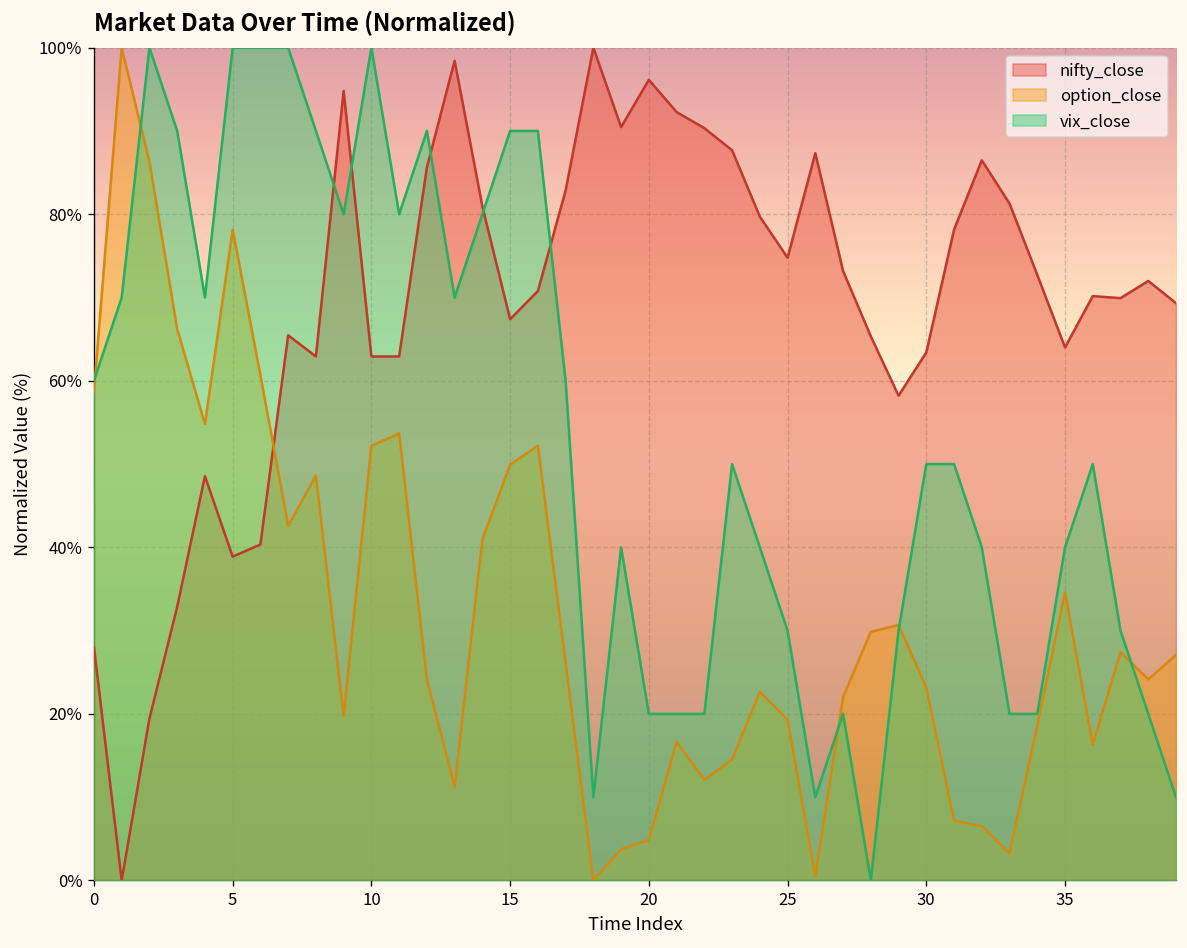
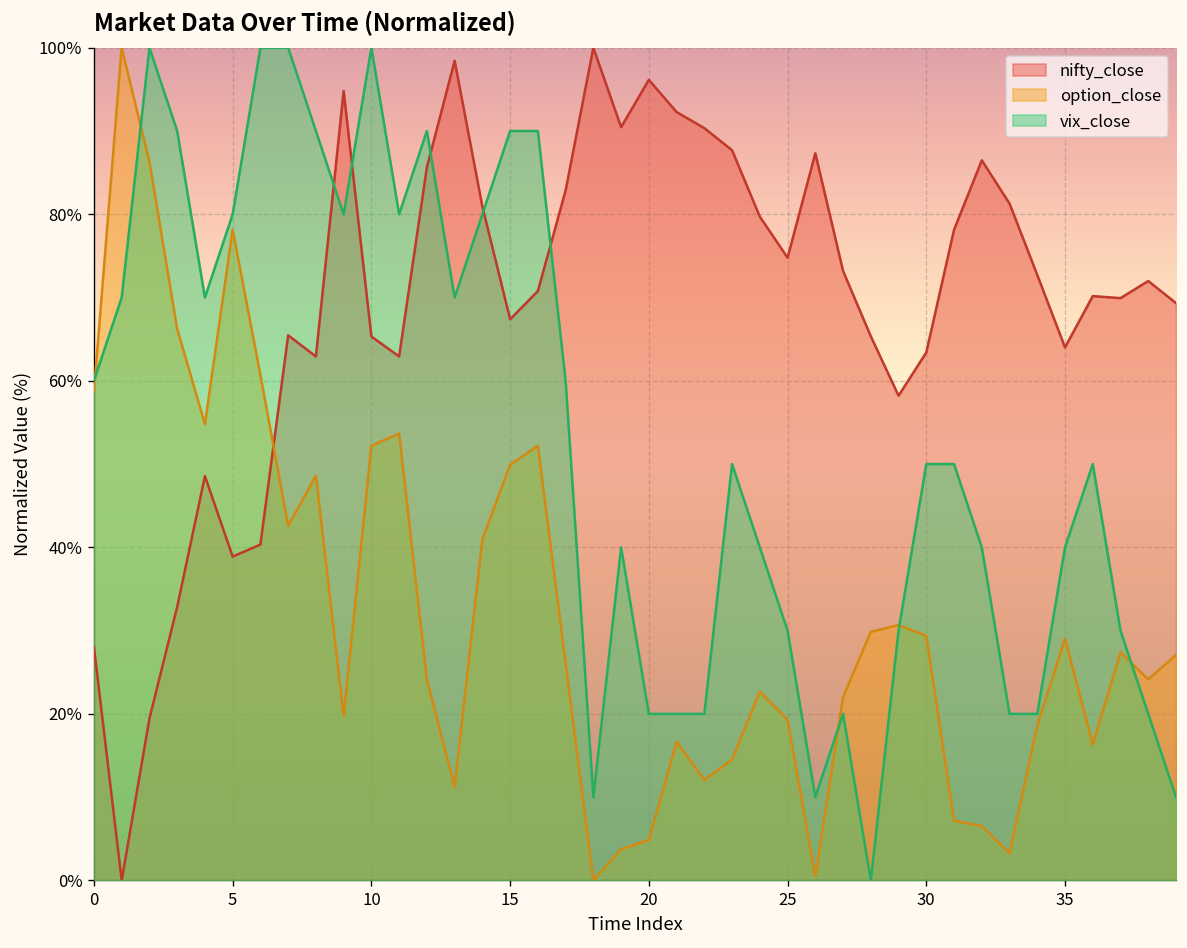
  {
    "nifty_close": {
      "0": "28%",
      "5": "39%",
-     "10": "63%",
+     "10": "65%",
      "15": "67%",
      "20": "96%",
      "25": "75%",
      "30": "63%",
      "35": "64%"
    },
    "option_close": {
      "0": "59%",
      "5": "78%",
      "10": "52%",
      "15": "50%",
      "20": "5%",
      "25": "19%",
-     "30": "23%",
-     "35": "35%"
+     "30": "29%",
+     "35": "29%"
    },
    "vix_close": {
      "0": "60%",
-     "5": "100%",
+     "5": "80%",
      "10": "100%",
      "15": "90%",
      "20": "20%",
      "25": "30%",
      "30": "50%",
      "35": "40%"
    }
  }
